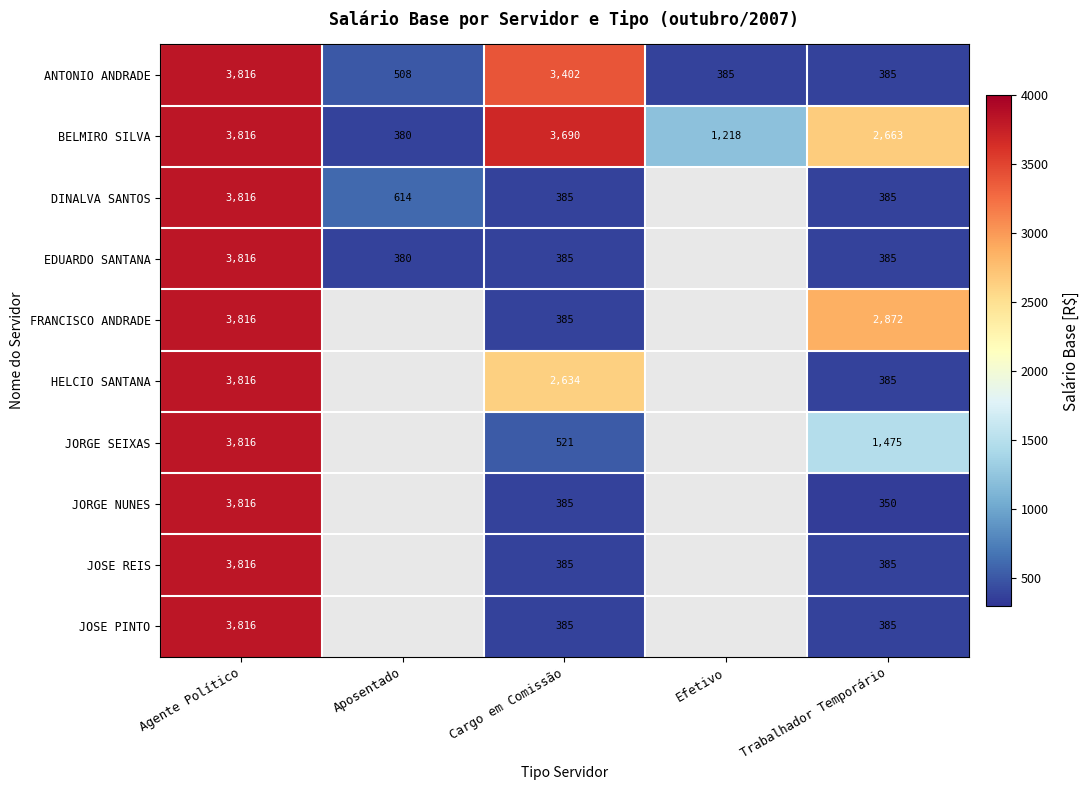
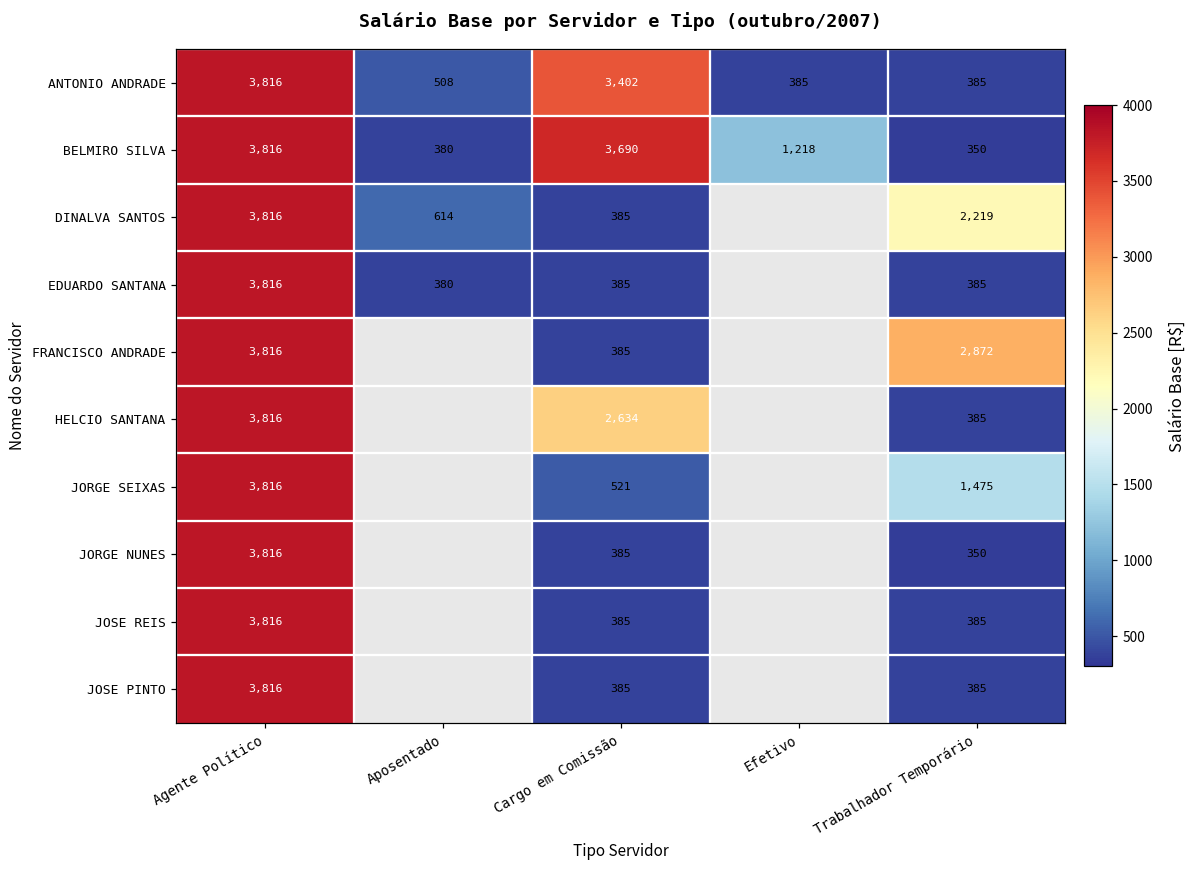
  {
    "ANTONIO ANDRADE": {
      "Agente Político": "3,816",
      "Aposentado": "508",
      "Cargo em Comissão": "3,402",
      "Efetivo": "385",
      "Trabalhador Temporário": "385"
    },
    "BELMIRO SILVA": {
      "Agente Político": "3,816",
      "Aposentado": "380",
      "Cargo em Comissão": "3,690",
      "Efetivo": "1,218",
-     "Trabalhador Temporário": "2,663"
+     "Trabalhador Temporário": "350"
    },
    "DINALVA SANTOS": {
      "Agente Político": "3,816",
      "Aposentado": "614",
      "Cargo em Comissão": "385",
-     "Trabalhador Temporário": "385"
+     "Trabalhador Temporário": "2,219"
    },
    "EDUARDO SANTANA": {
      "Agente Político": "3,816",
      "Aposentado": "380",
      "Cargo em Comissão": "385",
      "Trabalhador Temporário": "385"
    },
    "FRANCISCO ANDRADE": {
      "Agente Político": "3,816",
      "Cargo em Comissão": "385",
      "Trabalhador Temporário": "2,872"
    },
    "HELCIO SANTANA": {
      "Agente Político": "3,816",
      "Cargo em Comissão": "2,634",
      "Trabalhador Temporário": "385"
    },
    "JORGE SEIXAS": {
      "Agente Político": "3,816",
      "Cargo em Comissão": "521",
      "Trabalhador Temporário": "1,475"
    },
    "JORGE NUNES": {
      "Agente Político": "3,816",
      "Cargo em Comissão": "385",
      "Trabalhador Temporário": "350"
    },
    "JOSE REIS": {
      "Agente Político": "3,816",
      "Cargo em Comissão": "385",
      "Trabalhador Temporário": "385"
    },
    "JOSE PINTO": {
      "Agente Político": "3,816",
      "Cargo em Comissão": "385",
      "Trabalhador Temporário": "385"
    }
  }
